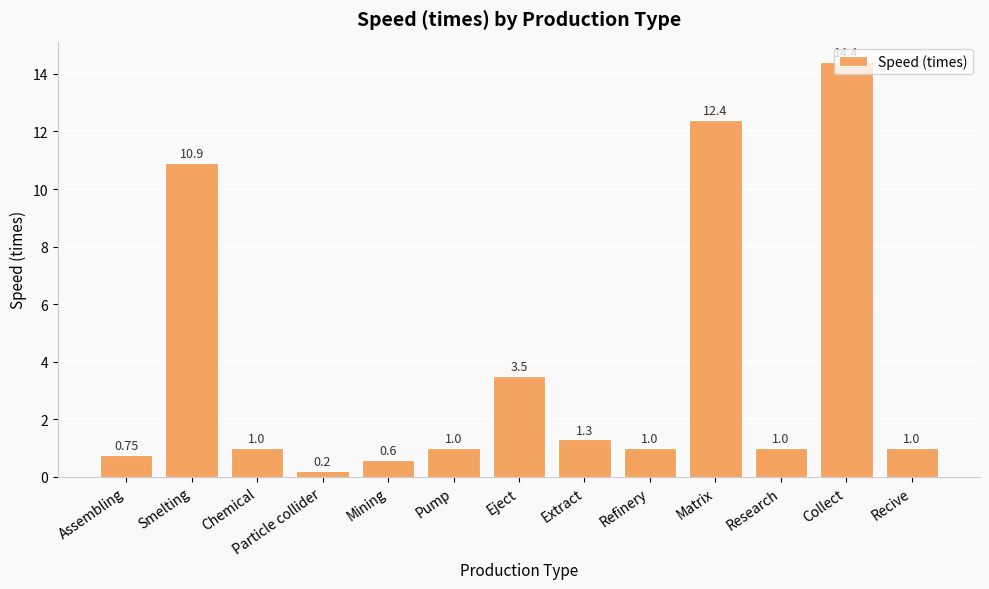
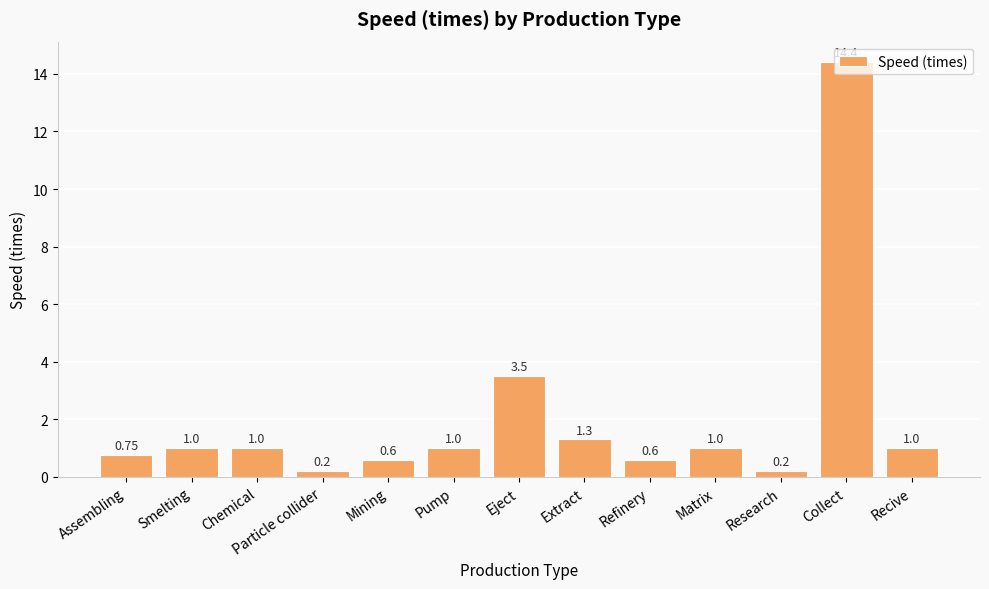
  {
    "Assembling": 0.75,
-   "Smelting": 10.9,
+   "Smelting": 1.0,
    "Chemical": 1.0,
    "Particle collider": 0.2,
    "Mining": 0.6,
    "Pump": 1.0,
    "Eject": 3.5,
    "Extract": 1.3,
-   "Refinery": 1.0,
-   "Matrix": 12.4,
-   "Research": 1.0,
+   "Refinery": 0.6,
+   "Matrix": 1.0,
+   "Research": 0.2,
    "Recive": 1.0
  }
